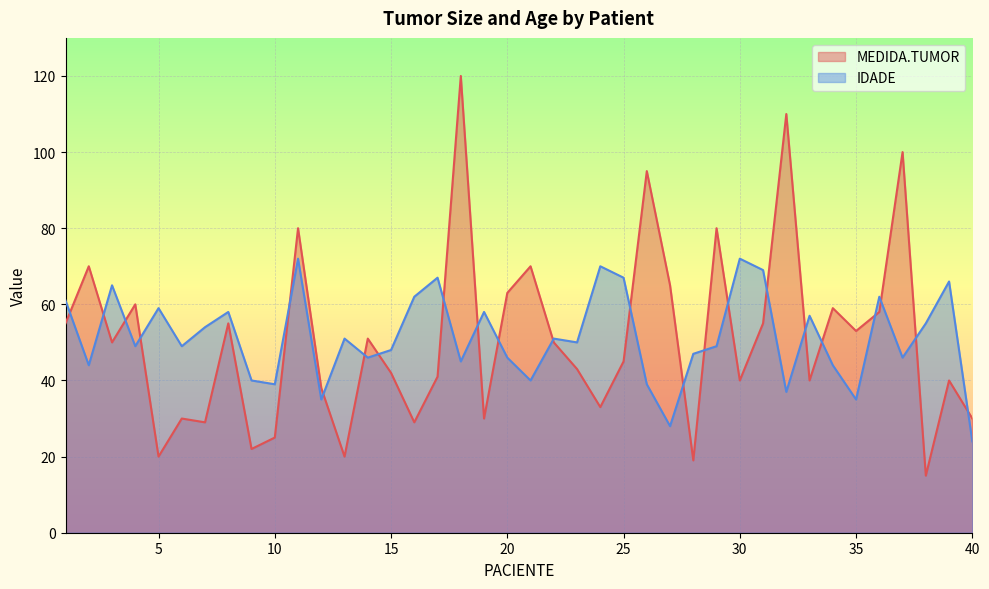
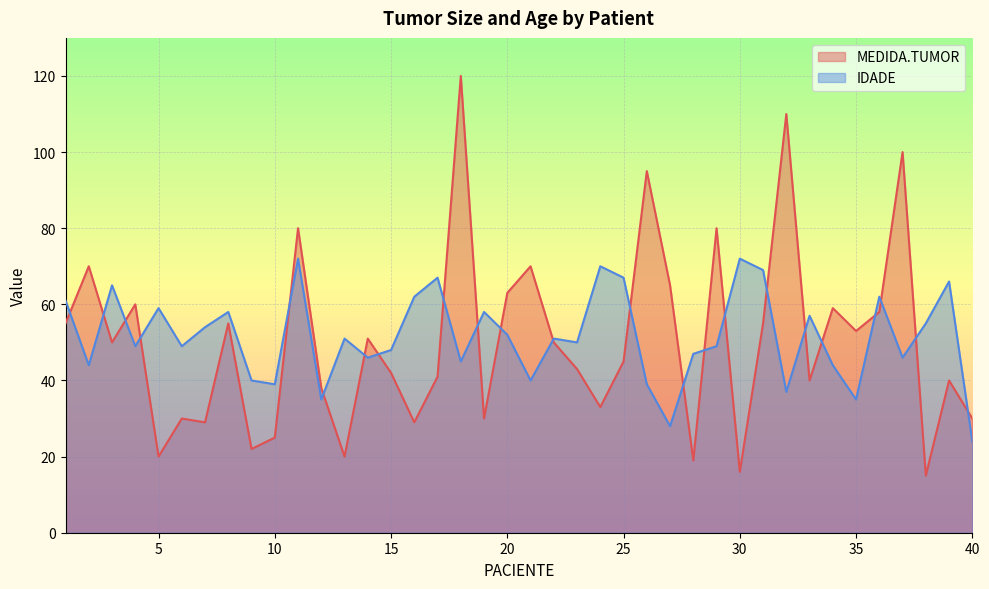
  {
    "MEDIDA.TUMOR": {
      "5": 20,
      "10": 25,
      "15": 42,
      "20": 63,
      "25": 45,
-     "30": 40,
+     "30": 16,
      "35": 53,
      "40": 30
    },
    "IDADE": {
      "5": 59,
      "10": 39,
      "15": 48,
-     "20": 46,
+     "20": 52,
      "25": 67,
      "30": 72,
      "35": 35,
      "40": 24
    }
  }
